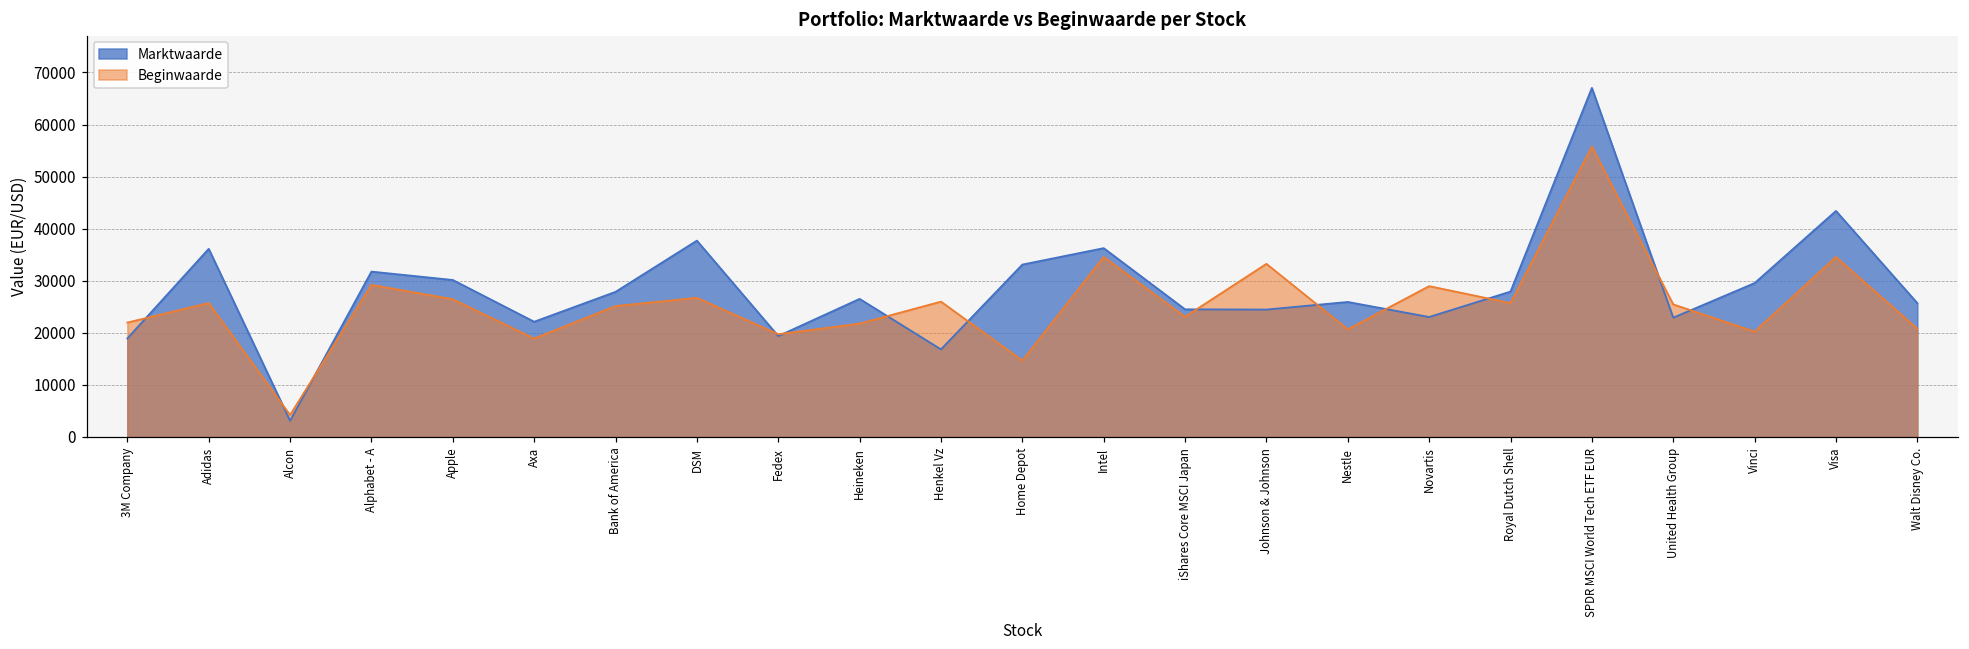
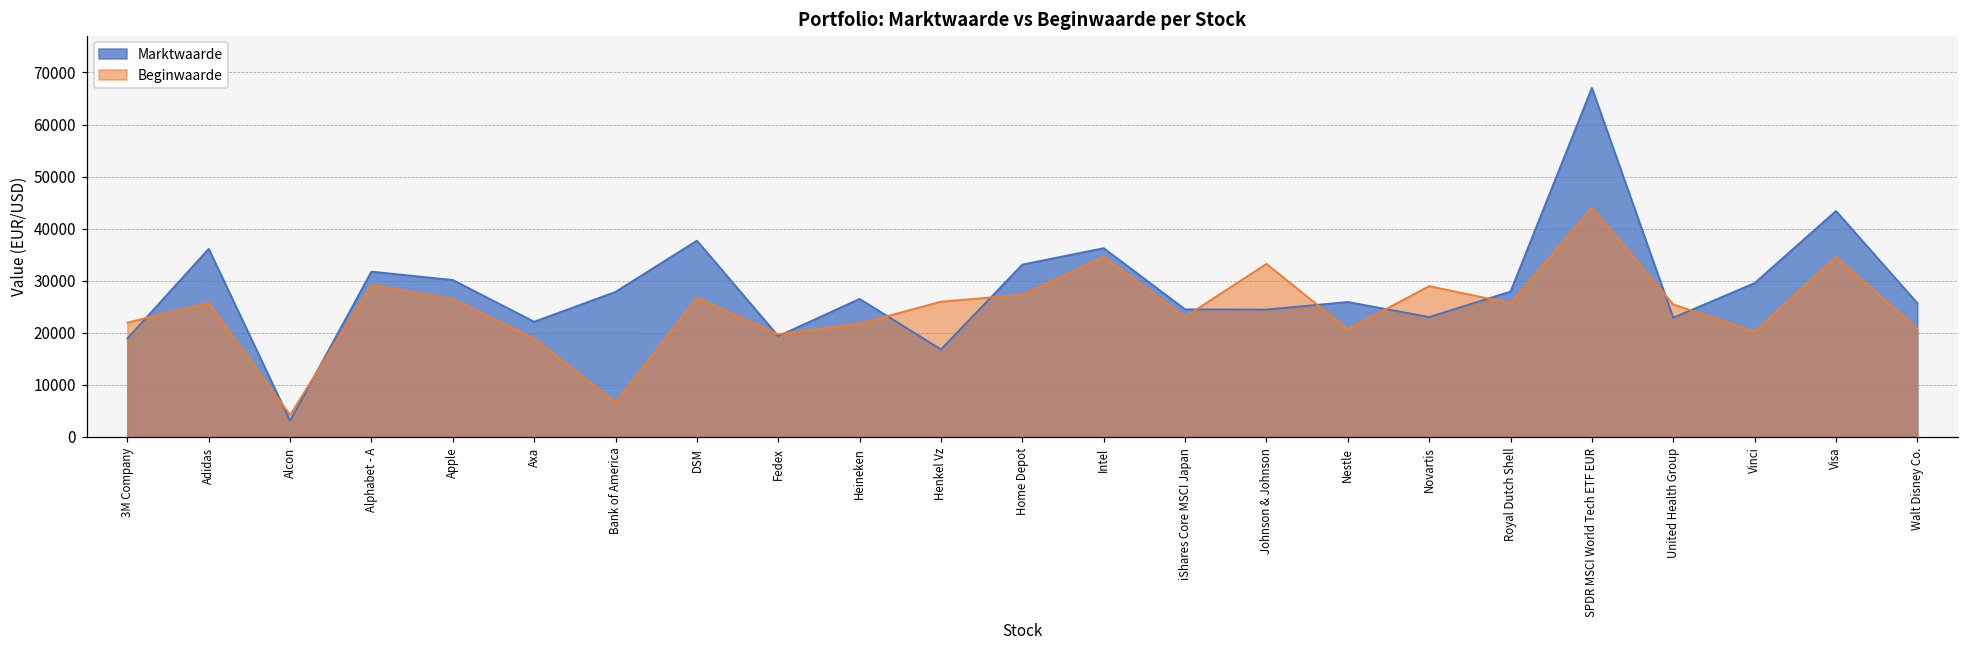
  {
    "Marktwaarde": {
      "3M Company": 19000,
      "Adidas": 36000,
      "Alcon": 3000,
      "Alphabet - A": 32000,
      "Apple": 30000,
      "Axa": 22000,
      "Bank of America": 28000,
      "DSM": 38000,
      "Heineken": 27000,
      "Henkel Vz": 17000,
      "Home Depot": 33000,
      "Intel": 36000,
      "iShares Core MSCI Japan": 25000,
      "Johnson & Johnson": 24000,
      "Nestle": 26000,
      "Novartis": 23000,
      "Royal Dutch Shell": 28000,
      "SPDR MSCI World Tech ETF EUR": 67000,
      "United Health Group": 23000,
      "Vinci": 30000,
      "Visa": 43000,
      "Walt Disney Co.": 26000
    },
    "Beginwaarde": {
      "3M Company": 22000,
      "Adidas": 26000,
      "Alcon": 4000,
      "Alphabet - A": 29000,
      "Apple": 26000,
      "Axa": 19000,
-     "Bank of America": 25000,
+     "Bank of America": 7000,
      "DSM": 27000,
      "Heineken": 22000,
      "Henkel Vz": 26000,
-     "Home Depot": 15000,
+     "Home Depot": 27000,
      "Intel": 35000,
      "iShares Core MSCI Japan": 23000,
      "Johnson & Johnson": 33000,
      "Nestle": 21000,
      "Novartis": 29000,
      "Royal Dutch Shell": 26000,
-     "SPDR MSCI World Tech ETF EUR": 56000,
+     "SPDR MSCI World Tech ETF EUR": 44000,
      "United Health Group": 25000,
      "Vinci": 20000,
      "Visa": 35000,
      "Walt Disney Co.": 21000
    }
  }
